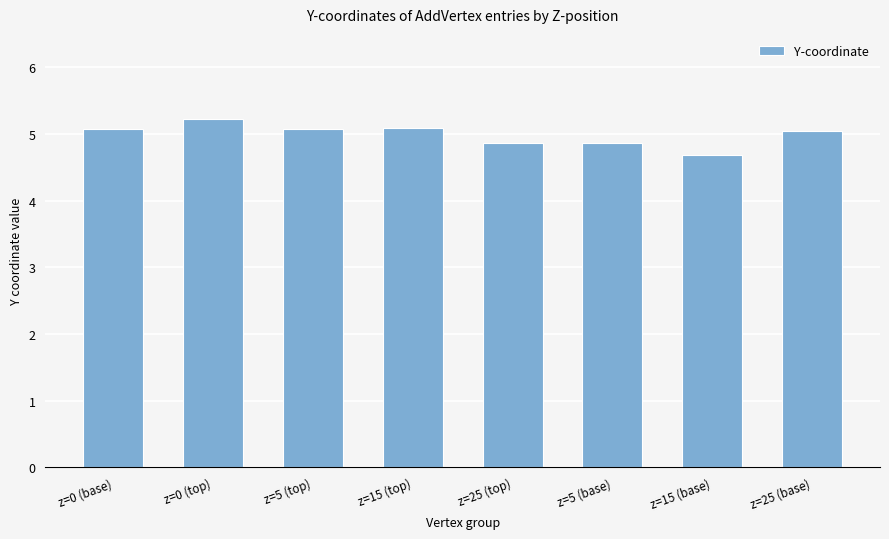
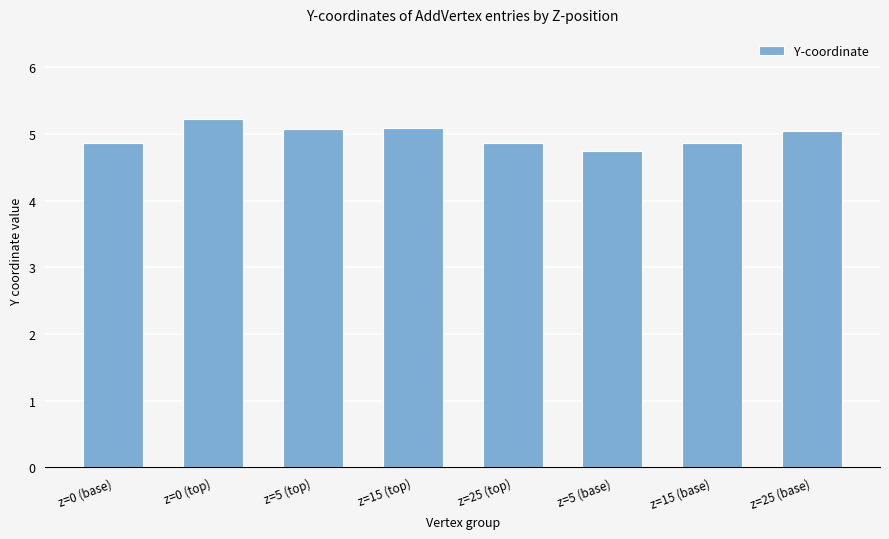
  {
-   "z=0 (base)": 5.1,
+   "z=0 (base)": 4.9,
    "z=0 (top)": 5.2,
    "z=5 (top)": 5.1,
    "z=15 (top)": 5.1,
    "z=25 (top)": 4.9,
-   "z=5 (base)": 4.9,
-   "z=15 (base)": 4.7,
+   "z=5 (base)": 4.7,
+   "z=15 (base)": 4.9,
    "z=25 (base)": 5.0
  }
